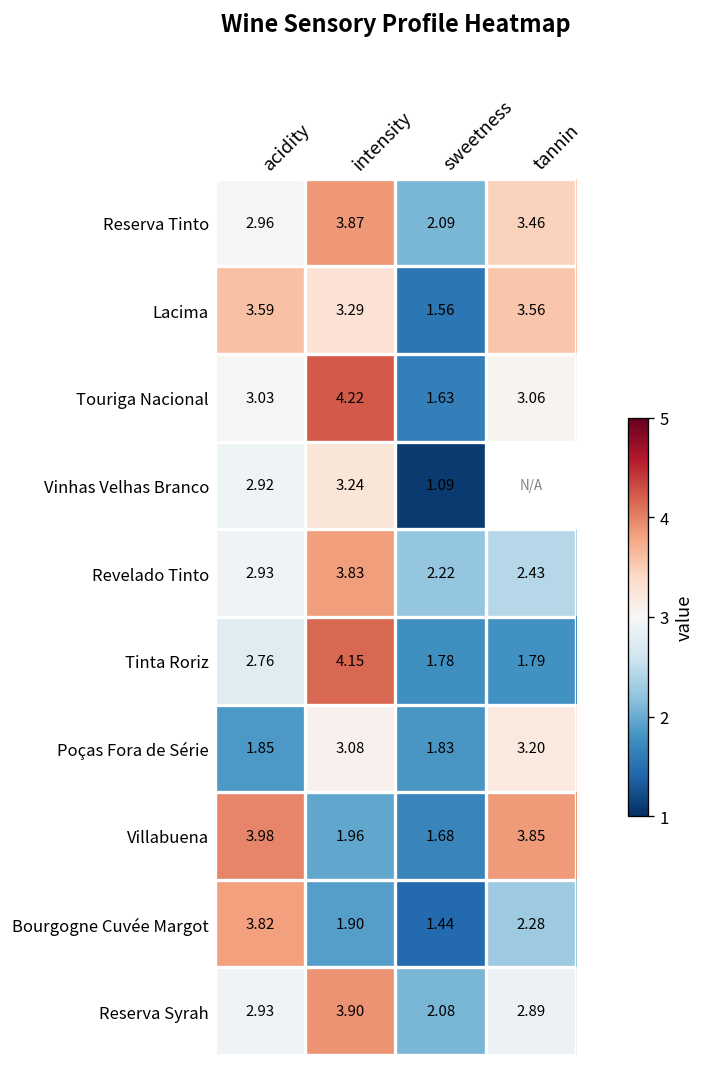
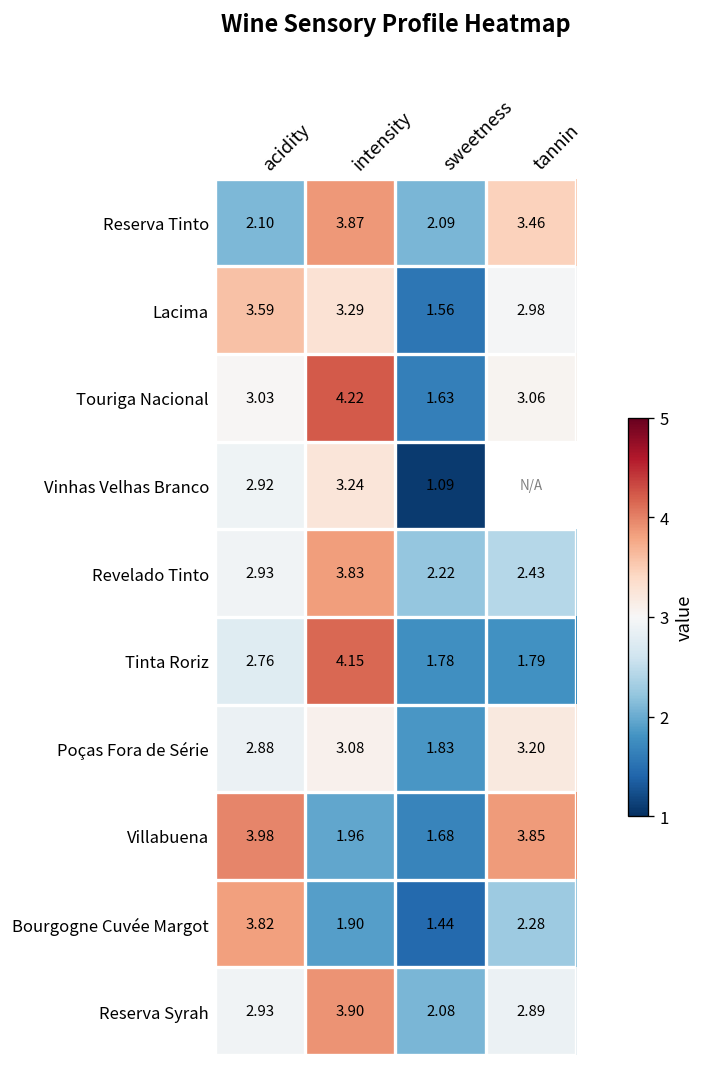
  {
    "Reserva Tinto": {
-     "acidity": 2.96,
+     "acidity": 2.10,
      "intensity": 3.87,
      "sweetness": 2.09,
      "tannin": 3.46
    },
    "Lacima": {
      "acidity": 3.59,
      "intensity": 3.29,
      "sweetness": 1.56,
-     "tannin": 3.56
+     "tannin": 2.98
    },
    "Touriga Nacional": {
      "acidity": 3.03,
      "intensity": 4.22,
      "sweetness": 1.63,
      "tannin": 3.06
    },
    "Vinhas Velhas Branco": {
      "acidity": 2.92,
      "intensity": 3.24,
      "sweetness": 1.09
    },
    "Revelado Tinto": {
      "acidity": 2.93,
      "intensity": 3.83,
      "sweetness": 2.22,
      "tannin": 2.43
    },
    "Tinta Roriz": {
      "acidity": 2.76,
      "intensity": 4.15,
      "sweetness": 1.78,
      "tannin": 1.79
    },
    "Poças Fora de Série": {
-     "acidity": 1.85,
+     "acidity": 2.88,
      "intensity": 3.08,
      "sweetness": 1.83,
      "tannin": 3.20
    },
    "Villabuena": {
      "acidity": 3.98,
      "intensity": 1.96,
      "sweetness": 1.68,
      "tannin": 3.85
    },
    "Bourgogne Cuvée Margot": {
      "acidity": 3.82,
      "intensity": 1.90,
      "sweetness": 1.44,
      "tannin": 2.28
    },
    "Reserva Syrah": {
      "acidity": 2.93,
      "intensity": 3.90,
      "sweetness": 2.08,
      "tannin": 2.89
    }
  }
